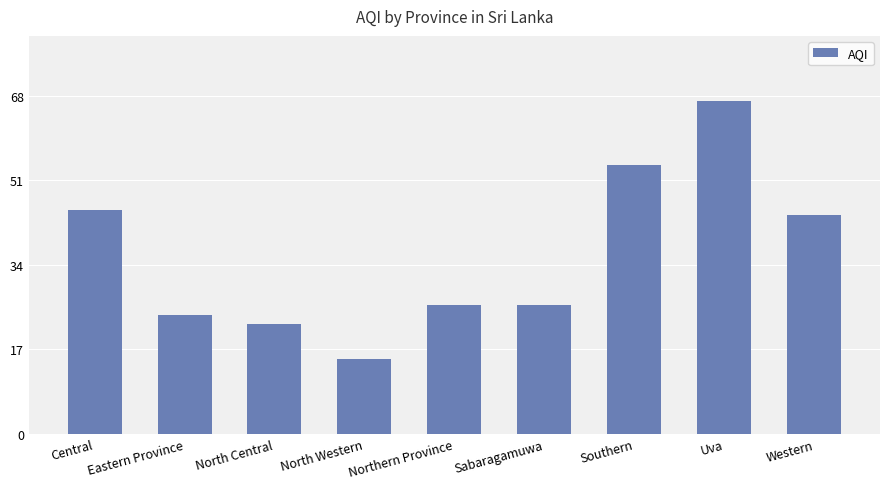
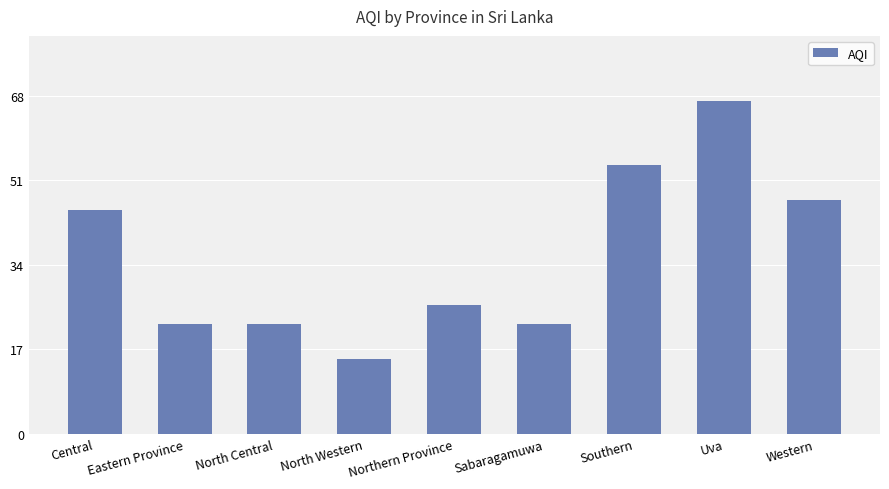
  {
    "Central": 45,
-   "Eastern Province": 24,
+   "Eastern Province": 22,
    "North Central": 22,
    "North Western": 15,
    "Northern Province": 26,
-   "Sabaragamuwa": 26,
+   "Sabaragamuwa": 22,
    "Southern": 54,
    "Uva": 67,
-   "Western": 44
+   "Western": 47
  }
